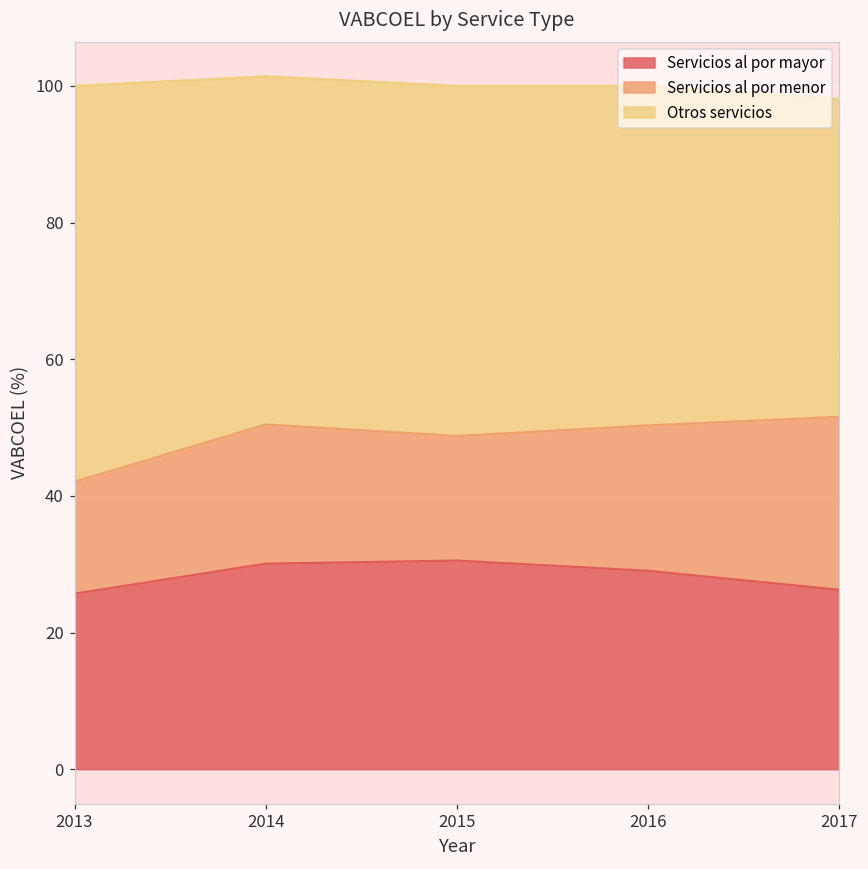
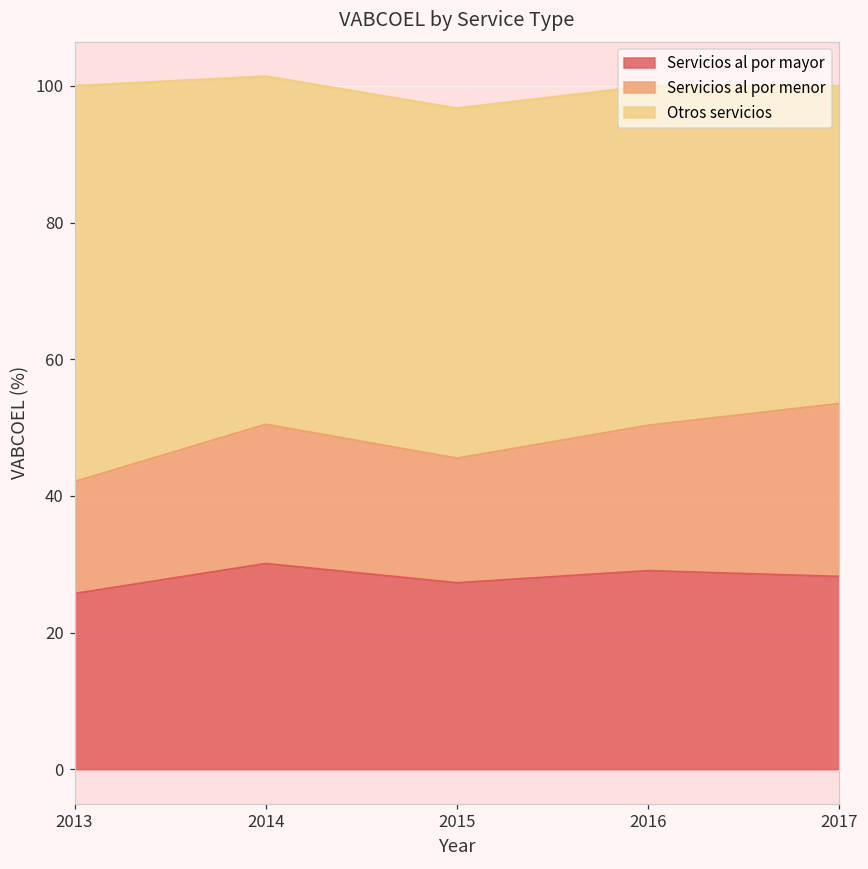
  {
    "Servicios al por mayor": {
      "2013": 26,
      "2014": 30,
-     "2015": 31,
+     "2015": 27,
      "2016": 29,
-     "2017": 26
+     "2017": 28
    }
  }
